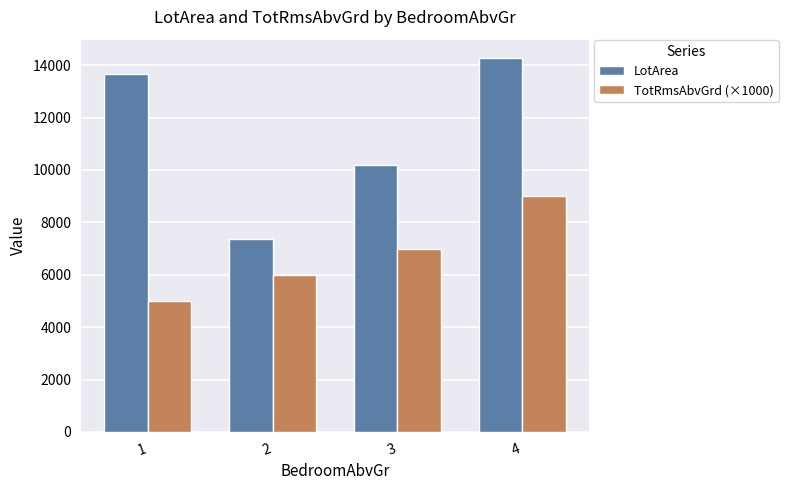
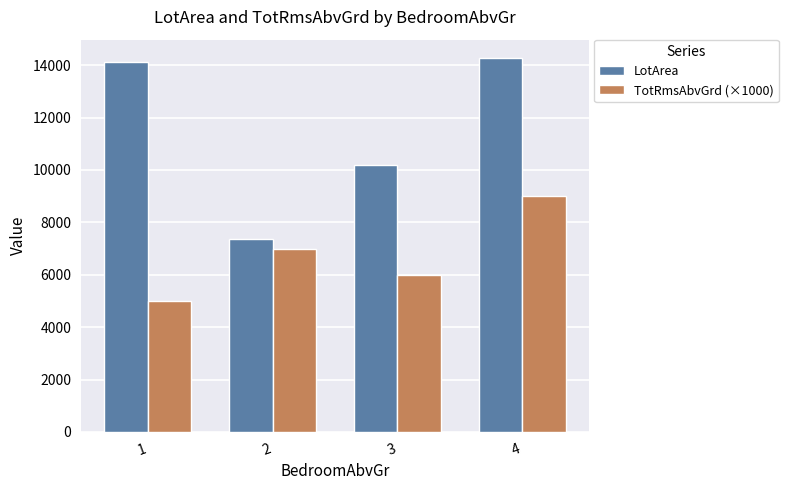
  {
    "LotArea": {
-     "1": 13700,
+     "1": 14100,
      "2": 7300,
      "3": 10200,
      "4": 14300
    },
    "TotRmsAbvGrd (×1000)": {
      "1": 5000,
-     "2": 6000,
-     "3": 7000,
+     "2": 7000,
+     "3": 6000,
      "4": 9000
    }
  }
